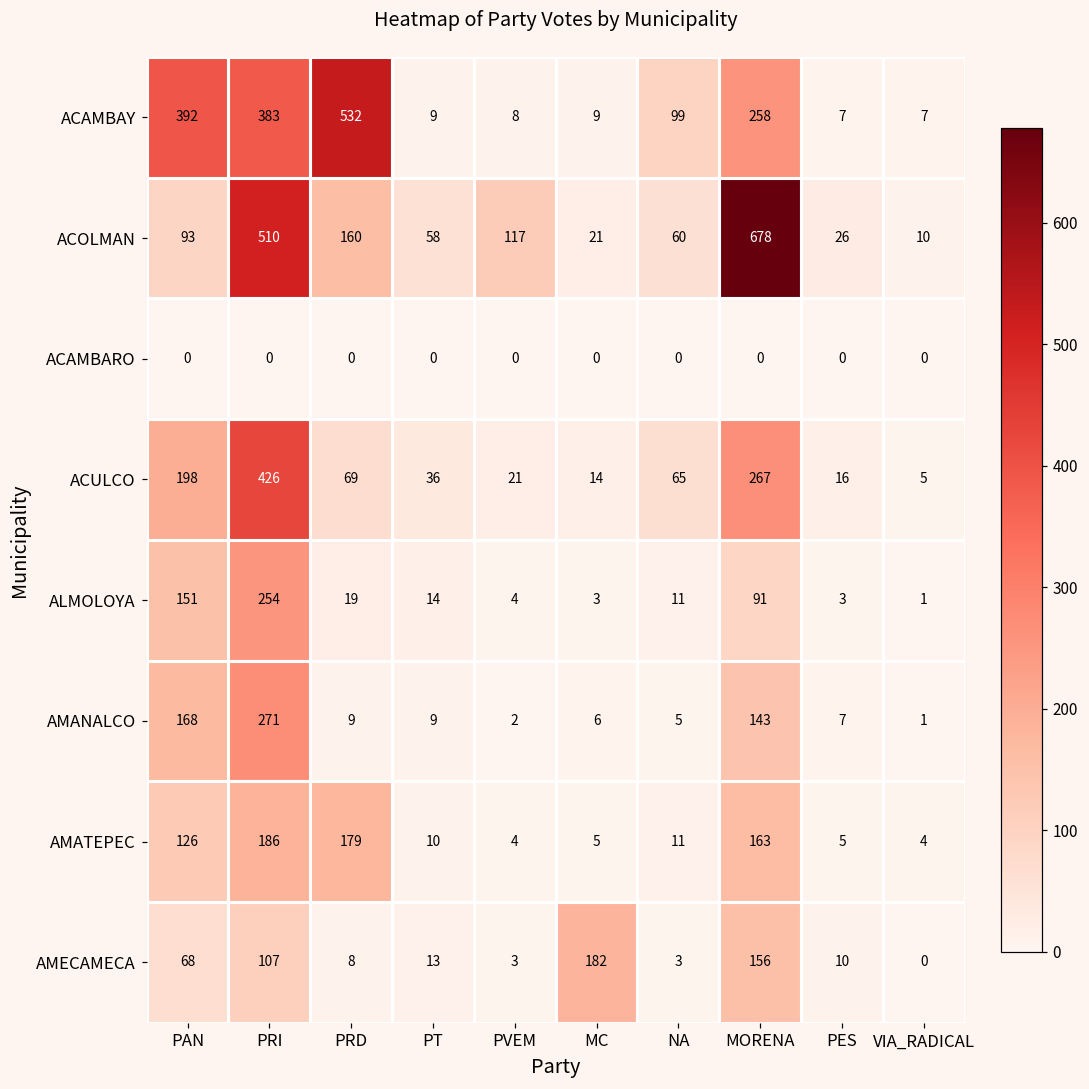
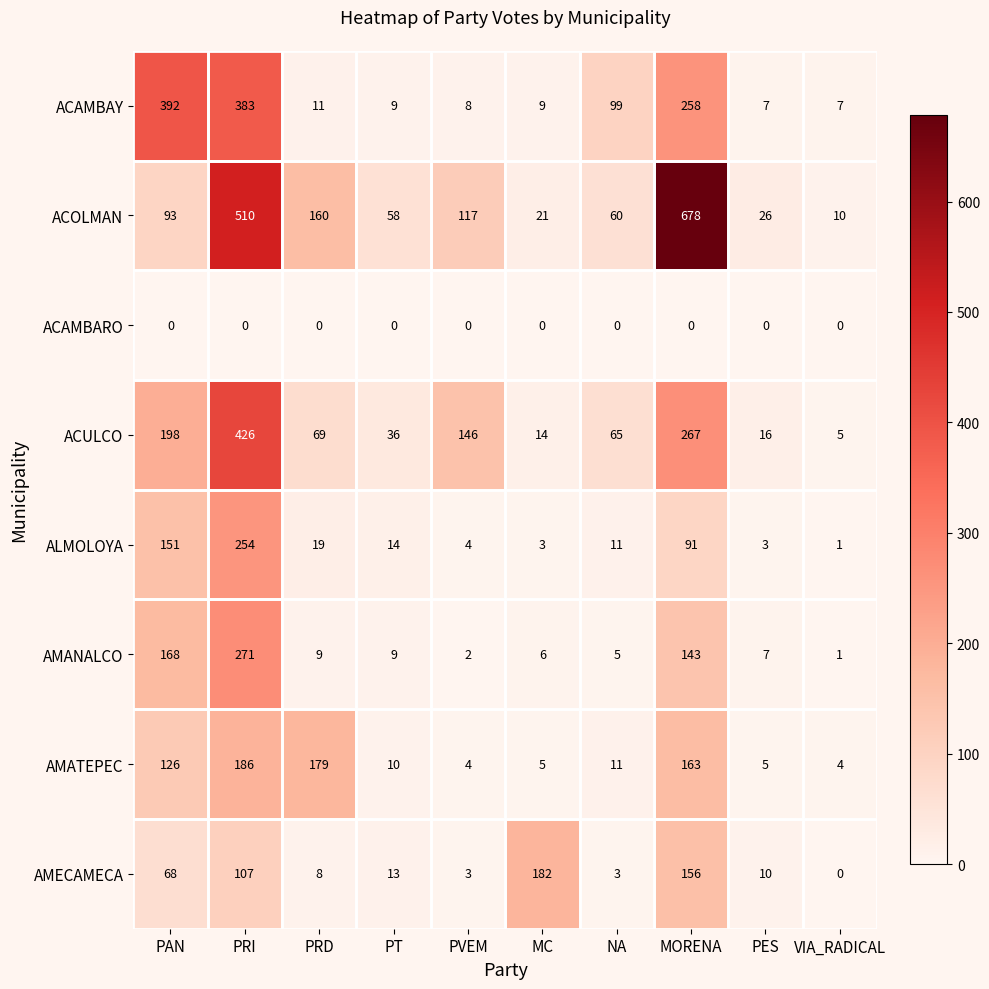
  {
    "ACAMBAY": {
      "PAN": 392,
      "PRI": 383,
-     "PRD": 532,
+     "PRD": 11,
      "PT": 9,
      "PVEM": 8,
      "MC": 9,
      "NA": 99,
      "MORENA": 258,
      "PES": 7,
      "VIA_RADICAL": 7
    },
    "ACOLMAN": {
      "PAN": 93,
      "PRI": 510,
      "PRD": 160,
      "PT": 58,
      "PVEM": 117,
      "MC": 21,
      "NA": 60,
      "MORENA": 678,
      "PES": 26,
      "VIA_RADICAL": 10
    },
    "ACAMBARO": {
      "PAN": 0,
      "PRI": 0,
      "PRD": 0,
      "PT": 0,
      "PVEM": 0,
      "MC": 0,
      "NA": 0,
      "MORENA": 0,
      "PES": 0,
      "VIA_RADICAL": 0
    },
    "ACULCO": {
      "PAN": 198,
      "PRI": 426,
      "PRD": 69,
      "PT": 36,
-     "PVEM": 21,
+     "PVEM": 146,
      "MC": 14,
      "NA": 65,
      "MORENA": 267,
      "PES": 16,
      "VIA_RADICAL": 5
    },
    "ALMOLOYA": {
      "PAN": 151,
      "PRI": 254,
      "PRD": 19,
      "PT": 14,
      "PVEM": 4,
      "MC": 3,
      "NA": 11,
      "MORENA": 91,
      "PES": 3,
      "VIA_RADICAL": 1
    },
    "AMANALCO": {
      "PAN": 168,
      "PRI": 271,
      "PRD": 9,
      "PT": 9,
      "PVEM": 2,
      "MC": 6,
      "NA": 5,
      "MORENA": 143,
      "PES": 7,
      "VIA_RADICAL": 1
    },
    "AMATEPEC": {
      "PAN": 126,
      "PRI": 186,
      "PRD": 179,
      "PT": 10,
      "PVEM": 4,
      "MC": 5,
      "NA": 11,
      "MORENA": 163,
      "PES": 5,
      "VIA_RADICAL": 4
    },
    "AMECAMECA": {
      "PAN": 68,
      "PRI": 107,
      "PRD": 8,
      "PT": 13,
      "PVEM": 3,
      "MC": 182,
      "NA": 3,
      "MORENA": 156,
      "PES": 10,
      "VIA_RADICAL": 0
    }
  }
